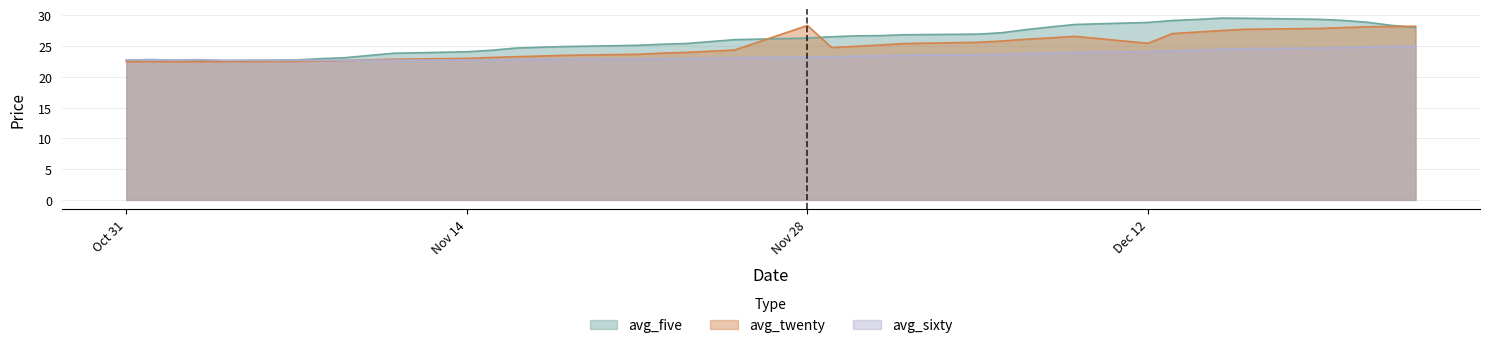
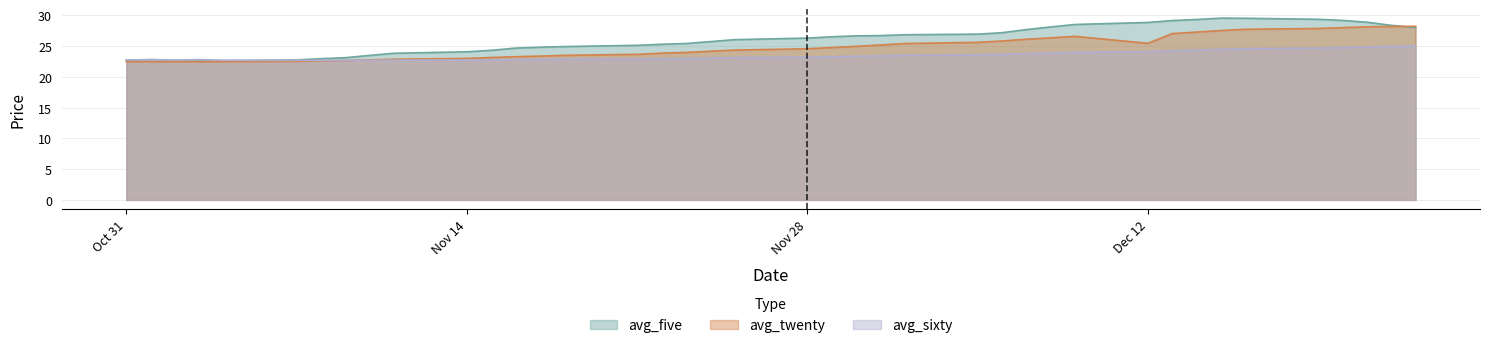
  {
    "avg_twenty": {
-     "Nov 28": 28,
+     "Nov 28": 25,
      "Dec 12": 25
    }
  }
